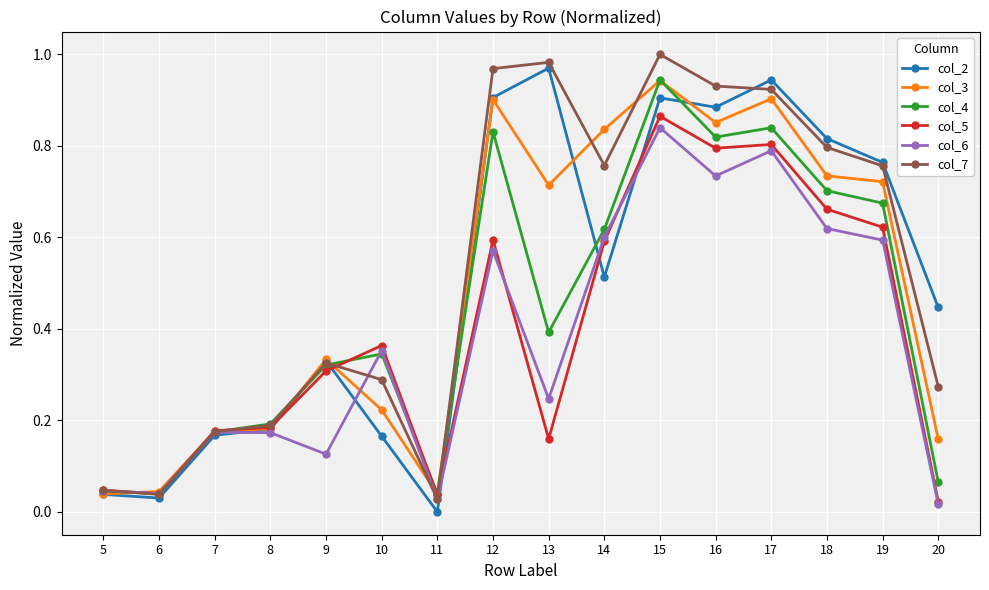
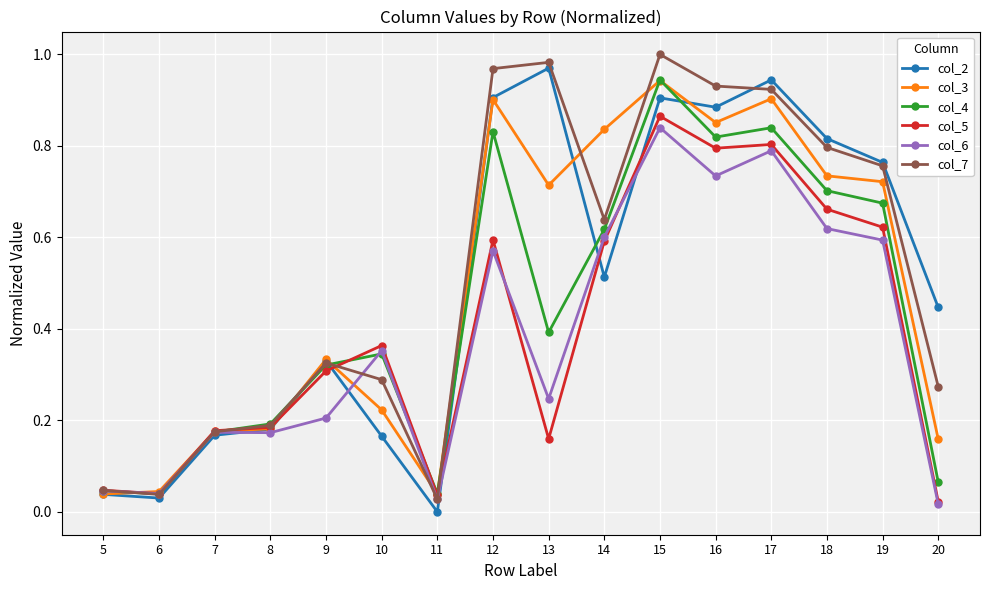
  {
    "col_2": {
      "6": 0.03,
      "7": 0.17,
      "10": 0.17,
      "11": 0.00,
      "13": 0.97,
      "14": 0.51,
      "15": 0.91,
      "16": 0.88,
      "17": 0.94,
      "18": 0.82,
      "19": 0.76,
      "20": 0.45
    },
    "col_3": {
      "10": 0.22,
      "13": 0.71,
      "14": 0.84,
      "16": 0.85,
      "17": 0.90,
      "18": 0.73,
      "19": 0.72,
      "20": 0.16
    },
    "col_4": {
      "10": 0.35,
      "12": 0.83,
      "13": 0.39,
      "14": 0.62,
      "16": 0.82,
      "17": 0.84,
      "18": 0.70,
      "19": 0.67,
      "20": 0.06
    },
    "col_5": {
      "9": 0.31,
      "10": 0.36,
      "12": 0.59,
      "13": 0.16,
      "14": 0.59,
      "15": 0.86,
      "16": 0.79,
      "17": 0.80,
      "18": 0.66,
      "19": 0.62
    },
    "col_6": {
      "8": 0.17,
-     "9": 0.13,
+     "9": 0.21,
      "10": 0.35,
      "12": 0.57,
      "13": 0.25,
      "14": 0.60,
      "15": 0.84,
      "16": 0.73,
      "17": 0.79,
      "18": 0.62,
      "19": 0.59
    },
    "col_7": {
      "10": 0.29,
      "12": 0.97,
      "13": 0.98,
-     "14": 0.76,
+     "14": 0.64,
      "15": 1.00,
      "16": 0.93,
      "17": 0.92,
      "18": 0.80,
      "19": 0.76,
      "20": 0.27
    }
  }
